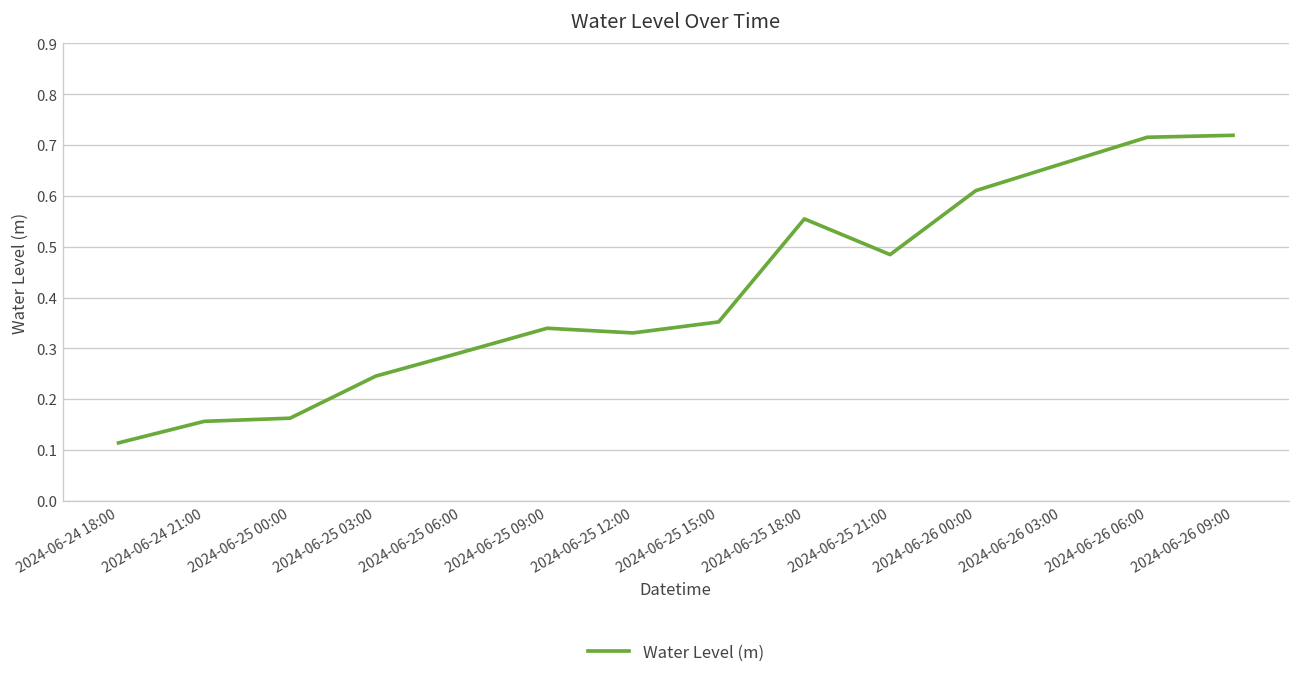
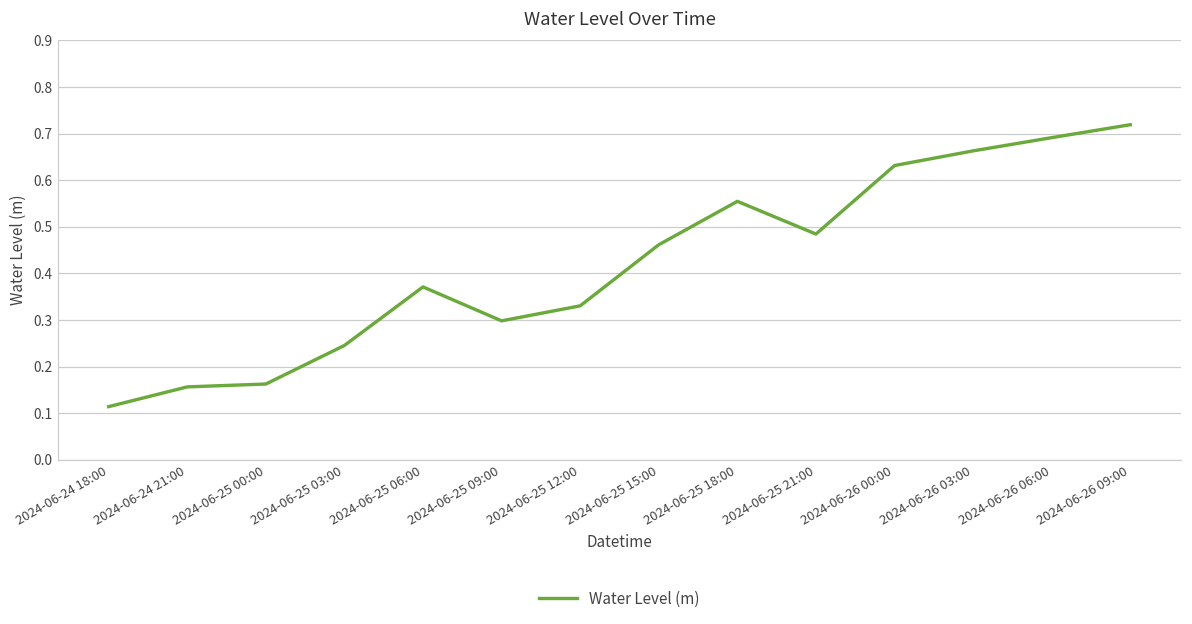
  {
    "2024-06-24 18:00": 0.11,
    "2024-06-24 21:00": 0.16,
    "2024-06-25 00:00": 0.16,
    "2024-06-25 03:00": 0.25,
-   "2024-06-25 06:00": 0.29,
-   "2024-06-25 09:00": 0.34,
+   "2024-06-25 06:00": 0.37,
+   "2024-06-25 09:00": 0.30,
    "2024-06-25 12:00": 0.33,
-   "2024-06-25 15:00": 0.35,
+   "2024-06-25 15:00": 0.46,
    "2024-06-25 18:00": 0.55,
    "2024-06-25 21:00": 0.48,
-   "2024-06-26 00:00": 0.61,
+   "2024-06-26 00:00": 0.63,
    "2024-06-26 03:00": 0.66,
-   "2024-06-26 06:00": 0.72,
+   "2024-06-26 06:00": 0.69,
    "2024-06-26 09:00": 0.72
  }
